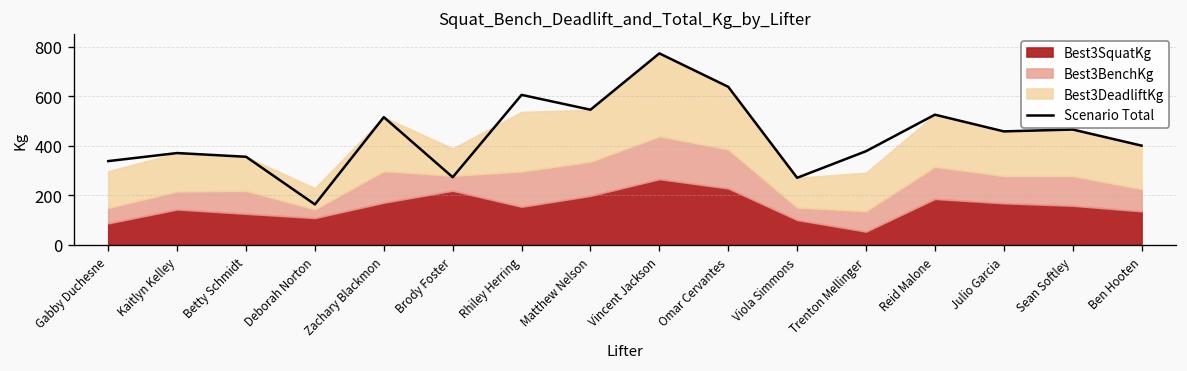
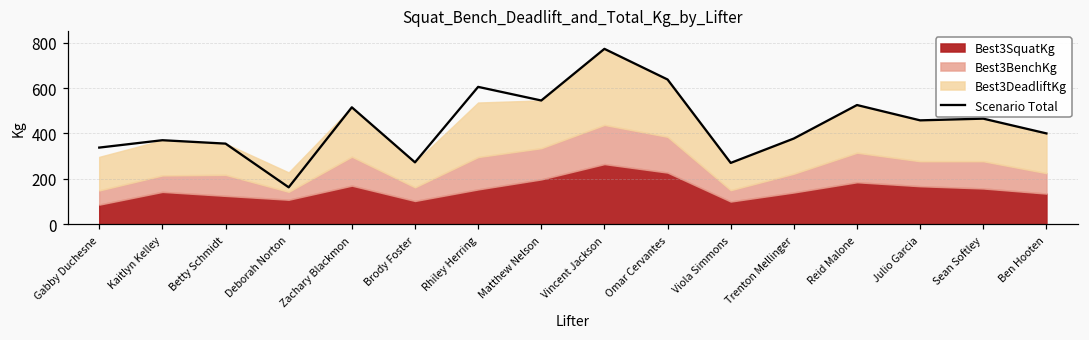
  {
    "Scenario Total": {
      "Gabby Duchesne": 340,
      "Deborah Norton": 160,
      "Rhiley Herring": 610
    },
    "Best3SquatKg": {
      "Gabby Duchesne": 90,
      "Kaitlyn Kelley": 140,
      "Betty Schmidt": 130,
      "Deborah Norton": 110,
      "Zachary Blackmon": 170,
-     "Brody Foster": 220,
+     "Brody Foster": 100,
      "Rhiley Herring": 150,
      "Matthew Nelson": 200,
      "Vincent Jackson": 270,
      "Omar Cervantes": 230,
      "Viola Simmons": 100,
-     "Trenton Mellinger": 50,
+     "Trenton Mellinger": 140,
      "Reid Malone": 190,
      "Julio Garcia": 170,
      "Sean Softley": 160,
      "Ben Hooten": 140
    }
  }
